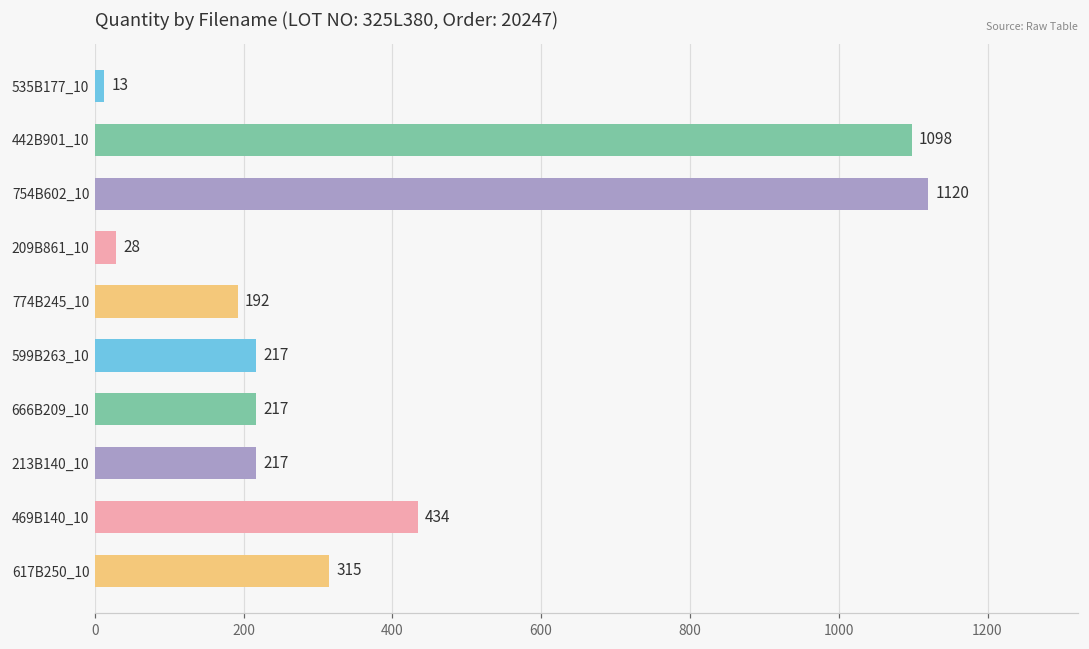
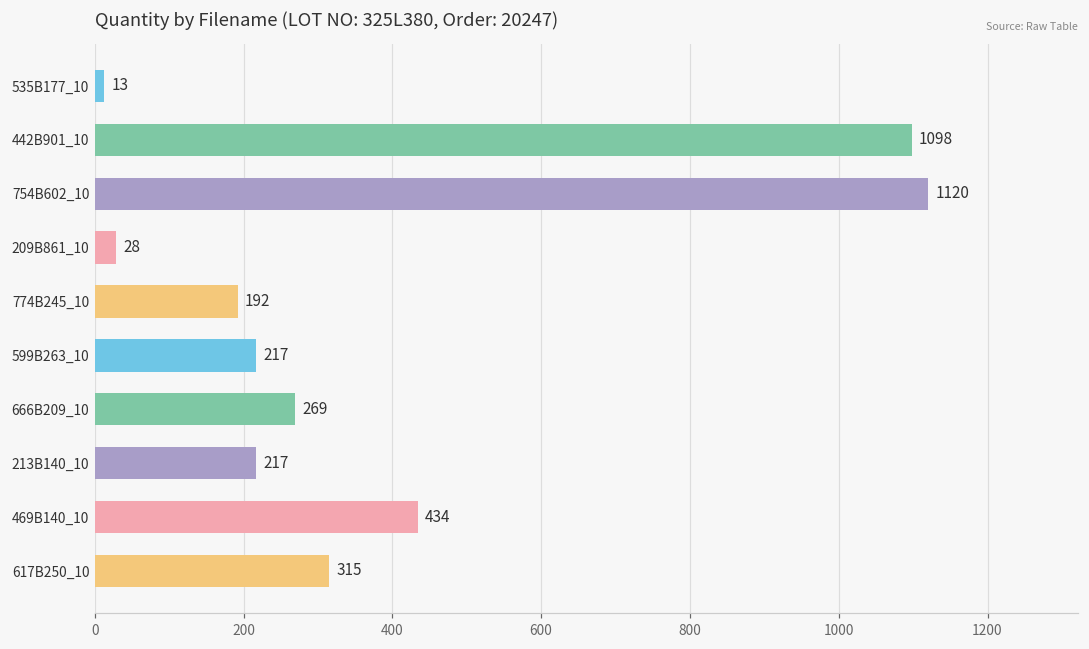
  {
    "535B177_10": 13,
    "442B901_10": 1098,
    "754B602_10": 1120,
    "209B861_10": 28,
    "774B245_10": 192,
    "599B263_10": 217,
-   "666B209_10": 217,
+   "666B209_10": 269,
    "213B140_10": 217,
    "469B140_10": 434,
    "617B250_10": 315
  }
